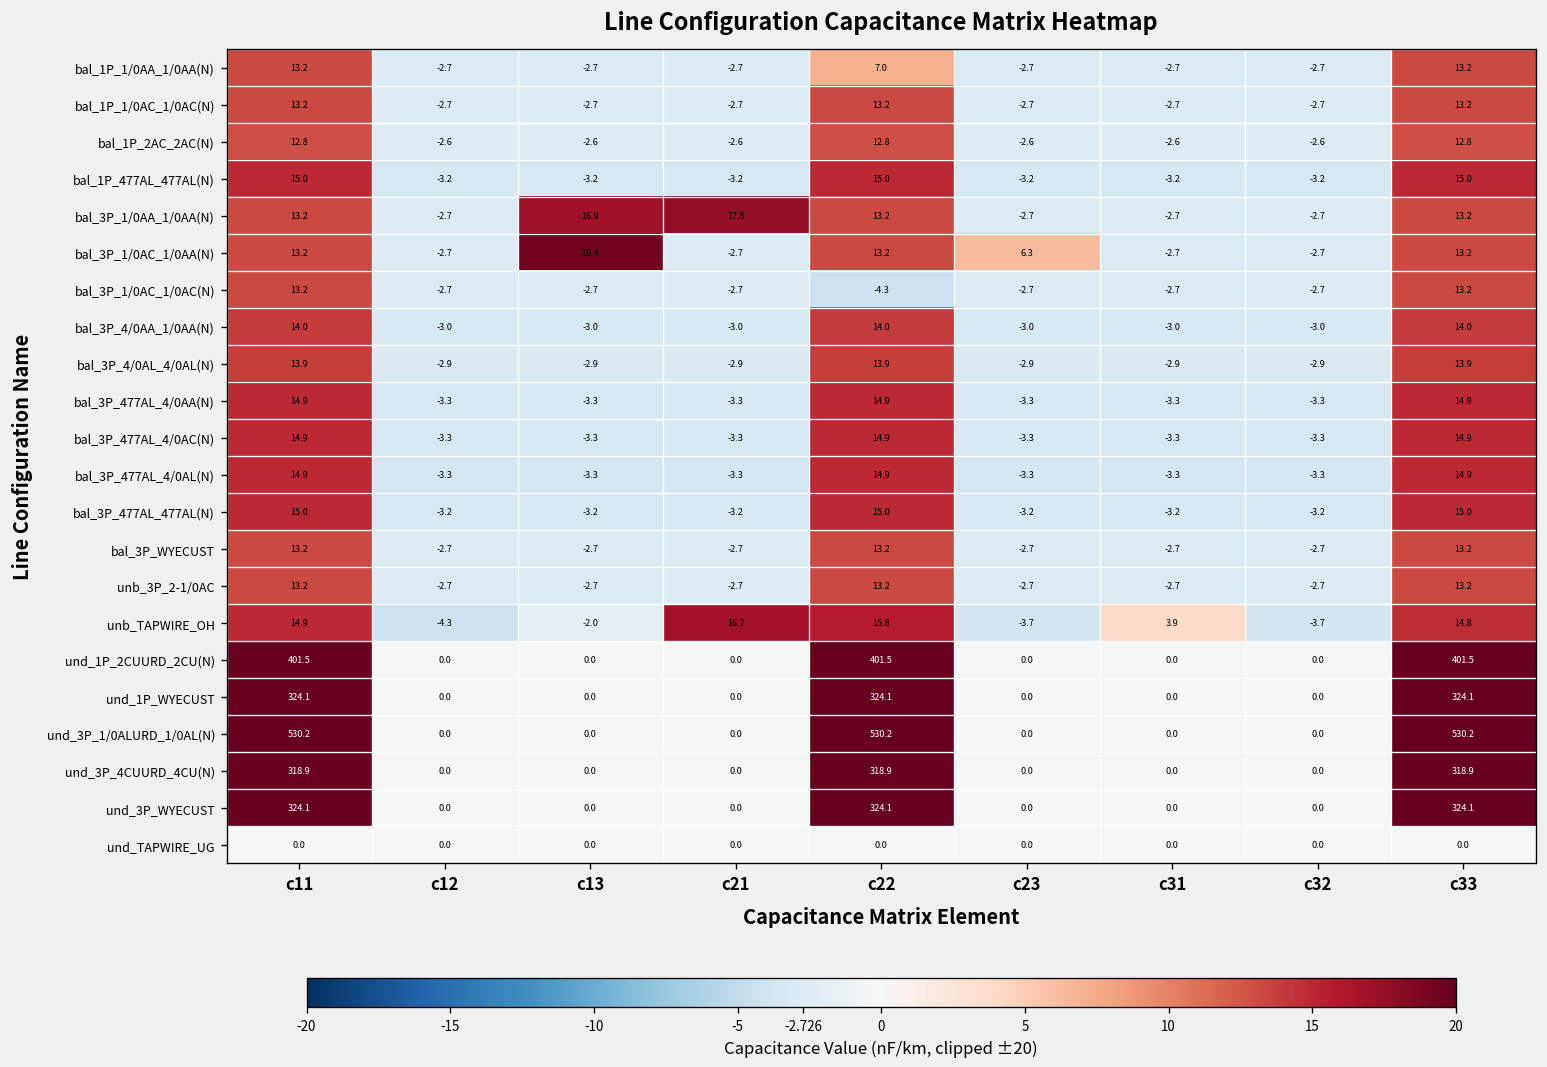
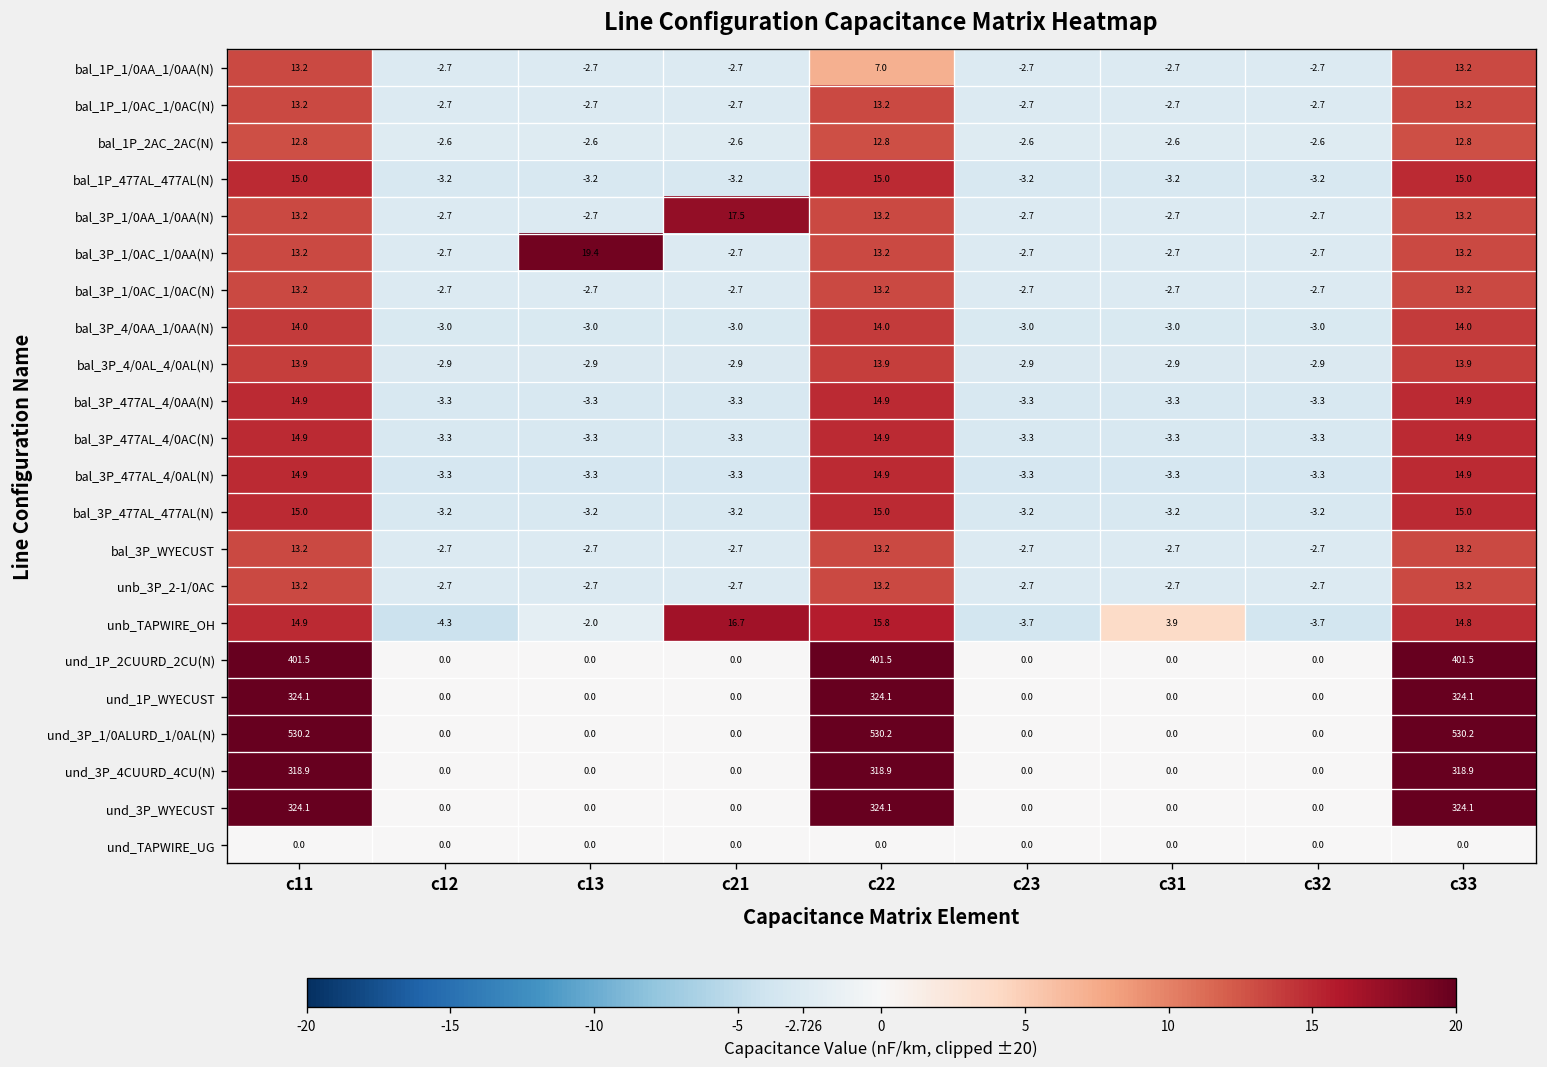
  {
    "bal_1P_1/0AA_1/0AA(N)": {
      "c11": 13.2,
      "c12": -2.7,
      "c13": -2.7,
      "c21": -2.7,
      "c22": 7.0,
      "c23": -2.7,
      "c31": -2.7,
      "c32": -2.7,
      "c33": 13.2
    },
    "bal_1P_1/0AC_1/0AC(N)": {
      "c11": 13.2,
      "c12": -2.7,
      "c13": -2.7,
      "c21": -2.7,
      "c22": 13.2,
      "c23": -2.7,
      "c31": -2.7,
      "c32": -2.7,
      "c33": 13.2
    },
    "bal_1P_2AC_2AC(N)": {
      "c11": 12.8,
      "c12": -2.6,
      "c13": -2.6,
      "c21": -2.6,
      "c22": 12.8,
      "c23": -2.6,
      "c31": -2.6,
      "c32": -2.6,
      "c33": 12.8
    },
    "bal_1P_477AL_477AL(N)": {
      "c11": 15.0,
      "c12": -3.2,
      "c13": -3.2,
      "c21": -3.2,
      "c22": 15.0,
      "c23": -3.2,
      "c31": -3.2,
      "c32": -3.2,
      "c33": 15.0
    },
    "bal_3P_1/0AA_1/0AA(N)": {
      "c11": 13.2,
      "c12": -2.7,
-     "c13": 16.9,
+     "c13": -2.7,
      "c21": 17.5,
      "c22": 13.2,
      "c23": -2.7,
      "c31": -2.7,
      "c32": -2.7,
      "c33": 13.2
    },
    "bal_3P_1/0AC_1/0AA(N)": {
      "c11": 13.2,
      "c12": -2.7,
      "c13": 19.4,
      "c21": -2.7,
      "c22": 13.2,
-     "c23": 6.3,
+     "c23": -2.7,
      "c31": -2.7,
      "c32": -2.7,
      "c33": 13.2
    },
    "bal_3P_1/0AC_1/0AC(N)": {
      "c11": 13.2,
      "c12": -2.7,
      "c13": -2.7,
      "c21": -2.7,
-     "c22": -4.3,
+     "c22": 13.2,
      "c23": -2.7,
      "c31": -2.7,
      "c32": -2.7,
      "c33": 13.2
    },
    "bal_3P_4/0AA_1/0AA(N)": {
      "c11": 14.0,
      "c12": -3.0,
      "c13": -3.0,
      "c21": -3.0,
      "c22": 14.0,
      "c23": -3.0,
      "c31": -3.0,
      "c32": -3.0,
      "c33": 14.0
    },
    "bal_3P_4/0AL_4/0AL(N)": {
      "c11": 13.9,
      "c12": -2.9,
      "c13": -2.9,
      "c21": -2.9,
      "c22": 13.9,
      "c23": -2.9,
      "c31": -2.9,
      "c32": -2.9,
      "c33": 13.9
    },
    "bal_3P_477AL_4/0AA(N)": {
      "c11": 14.9,
      "c12": -3.3,
      "c13": -3.3,
      "c21": -3.3,
      "c22": 14.9,
      "c23": -3.3,
      "c31": -3.3,
      "c32": -3.3,
      "c33": 14.9
    },
    "bal_3P_477AL_4/0AC(N)": {
      "c11": 14.9,
      "c12": -3.3,
      "c13": -3.3,
      "c21": -3.3,
      "c22": 14.9,
      "c23": -3.3,
      "c31": -3.3,
      "c32": -3.3,
      "c33": 14.9
    },
    "bal_3P_477AL_4/0AL(N)": {
      "c11": 14.9,
      "c12": -3.3,
      "c13": -3.3,
      "c21": -3.3,
      "c22": 14.9,
      "c23": -3.3,
      "c31": -3.3,
      "c32": -3.3,
      "c33": 14.9
    },
    "bal_3P_477AL_477AL(N)": {
      "c11": 15.0,
      "c12": -3.2,
      "c13": -3.2,
      "c21": -3.2,
      "c22": 15.0,
      "c23": -3.2,
      "c31": -3.2,
      "c32": -3.2,
      "c33": 15.0
    },
    "bal_3P_WYECUST": {
      "c11": 13.2,
      "c12": -2.7,
      "c13": -2.7,
      "c21": -2.7,
      "c22": 13.2,
      "c23": -2.7,
      "c31": -2.7,
      "c32": -2.7,
      "c33": 13.2
    },
    "unb_3P_2-1/0AC": {
      "c11": 13.2,
      "c12": -2.7,
      "c13": -2.7,
      "c21": -2.7,
      "c22": 13.2,
      "c23": -2.7,
      "c31": -2.7,
      "c32": -2.7,
      "c33": 13.2
    },
    "unb_TAPWIRE_OH": {
      "c11": 14.9,
      "c12": -4.3,
      "c13": -2.0,
      "c21": 16.7,
      "c22": 15.8,
      "c23": -3.7,
      "c31": 3.9,
      "c32": -3.7,
      "c33": 14.8
    },
    "und_1P_2CUURD_2CU(N)": {
      "c11": 401.5,
      "c12": 0.0,
      "c13": 0.0,
      "c21": 0.0,
      "c22": 401.5,
      "c23": 0.0,
      "c31": 0.0,
      "c32": 0.0,
      "c33": 401.5
    },
    "und_1P_WYECUST": {
      "c11": 324.1,
      "c12": 0.0,
      "c13": 0.0,
      "c21": 0.0,
      "c22": 324.1,
      "c23": 0.0,
      "c31": 0.0,
      "c32": 0.0,
      "c33": 324.1
    },
    "und_3P_1/0ALURD_1/0AL(N)": {
      "c11": 530.2,
      "c12": 0.0,
      "c13": 0.0,
      "c21": 0.0,
      "c22": 530.2,
      "c23": 0.0,
      "c31": 0.0,
      "c32": 0.0,
      "c33": 530.2
    },
    "und_3P_4CUURD_4CU(N)": {
      "c11": 318.9,
      "c12": 0.0,
      "c13": 0.0,
      "c21": 0.0,
      "c22": 318.9,
      "c23": 0.0,
      "c31": 0.0,
      "c32": 0.0,
      "c33": 318.9
    },
    "und_3P_WYECUST": {
      "c11": 324.1,
      "c12": 0.0,
      "c13": 0.0,
      "c21": 0.0,
      "c22": 324.1,
      "c23": 0.0,
      "c31": 0.0,
      "c32": 0.0,
      "c33": 324.1
    },
    "und_TAPWIRE_UG": {
      "c11": 0.0,
      "c12": 0.0,
      "c13": 0.0,
      "c21": 0.0,
      "c22": 0.0,
      "c23": 0.0,
      "c31": 0.0,
      "c32": 0.0,
      "c33": 0.0
    }
  }
